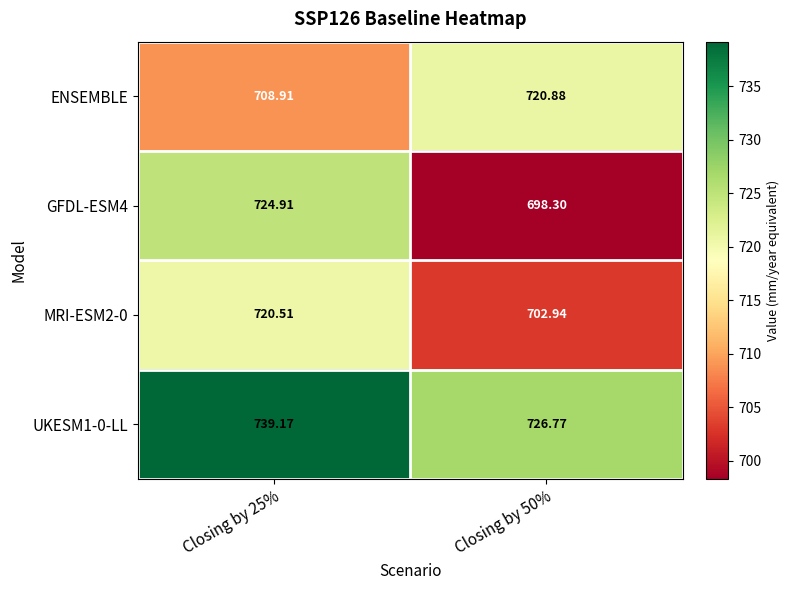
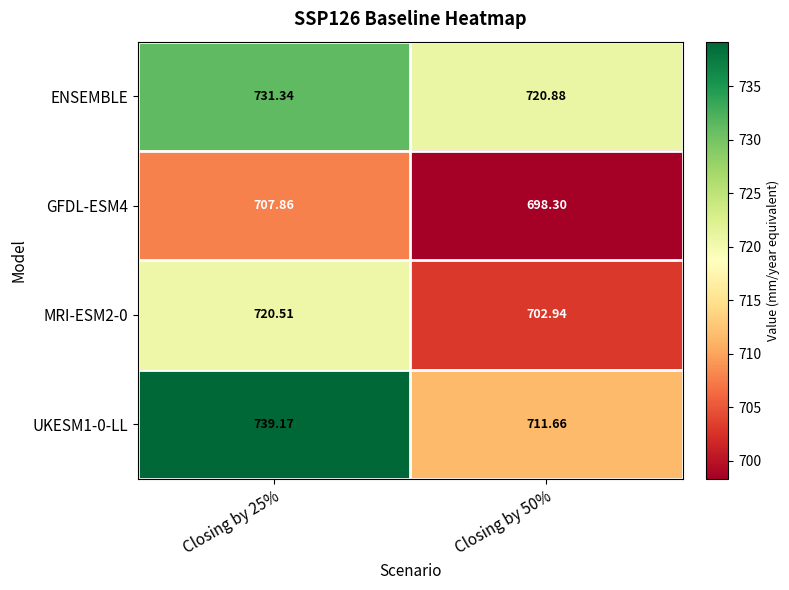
  {
    "ENSEMBLE": {
-     "Closing by 25%": 708.91,
+     "Closing by 25%": 731.34,
      "Closing by 50%": 720.88
    },
    "GFDL-ESM4": {
-     "Closing by 25%": 724.91,
+     "Closing by 25%": 707.86,
      "Closing by 50%": 698.30
    },
    "MRI-ESM2-0": {
      "Closing by 25%": 720.51,
      "Closing by 50%": 702.94
    },
    "UKESM1-0-LL": {
      "Closing by 25%": 739.17,
-     "Closing by 50%": 726.77
+     "Closing by 50%": 711.66
    }
  }
